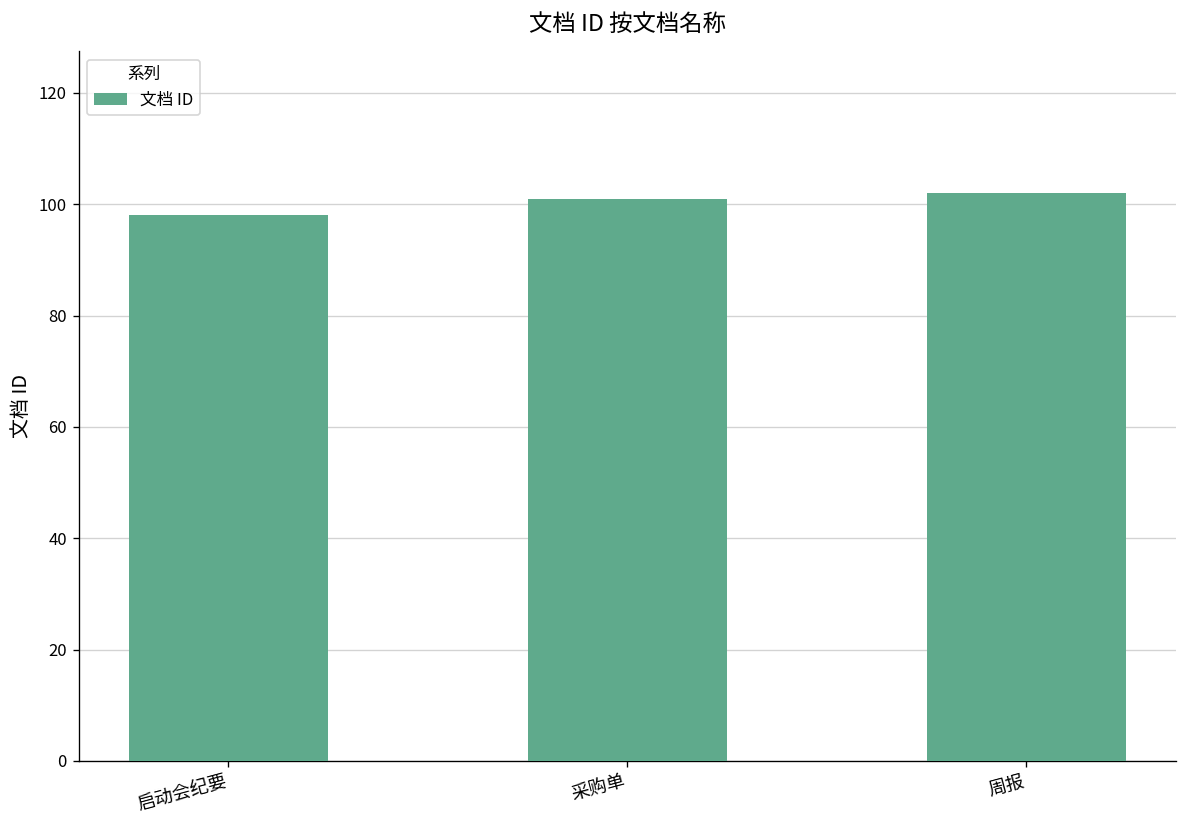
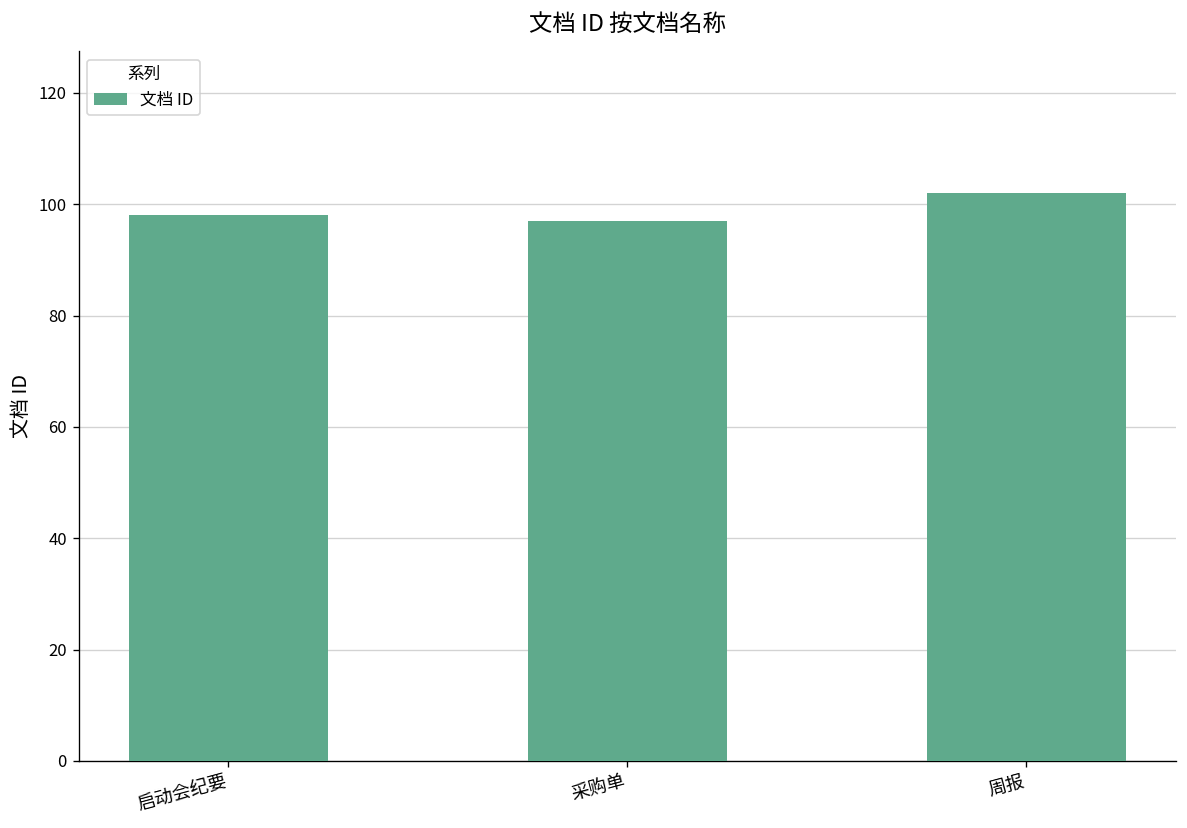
  {
    "启动会纪要": 98,
-   "采购单": 101,
+   "采购单": 97,
    "周报": 102
  }
